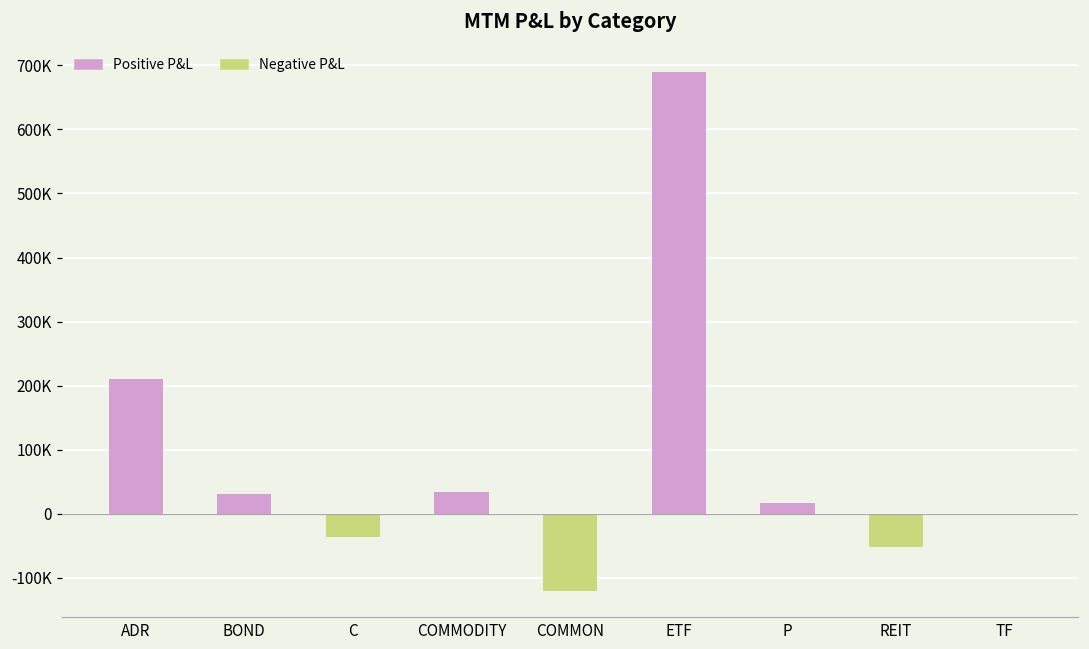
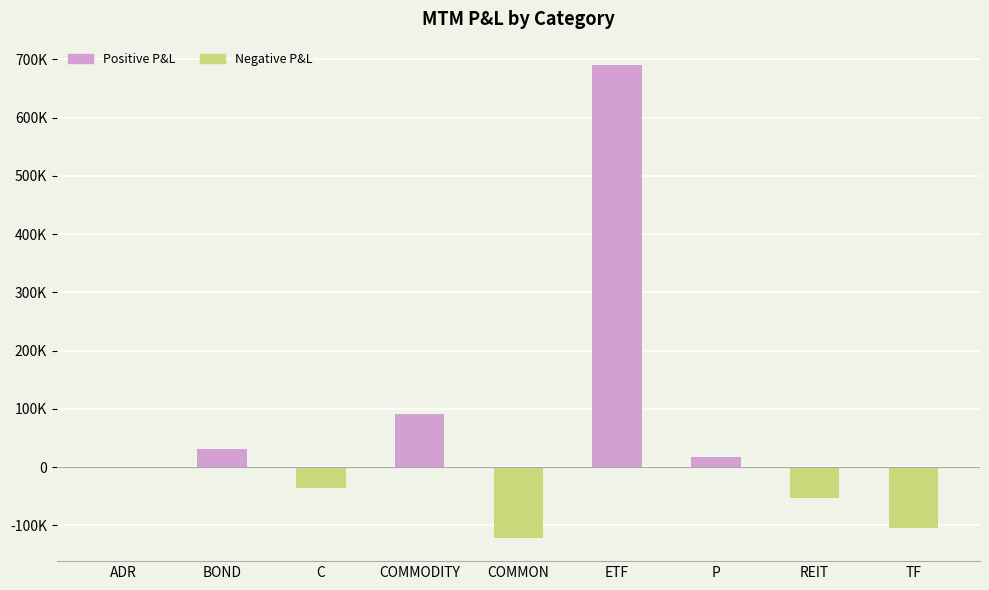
  {
-   "ADR": 210000,
+   "ADR": 0,
    "BOND": 30000,
    "C": -40000,
-   "COMMODITY": 30000,
+   "COMMODITY": 90000,
    "COMMON": -120000,
    "ETF": 690000,
    "P": 20000,
    "REIT": -50000,
-   "TF": 0
+   "TF": -100000
  }
